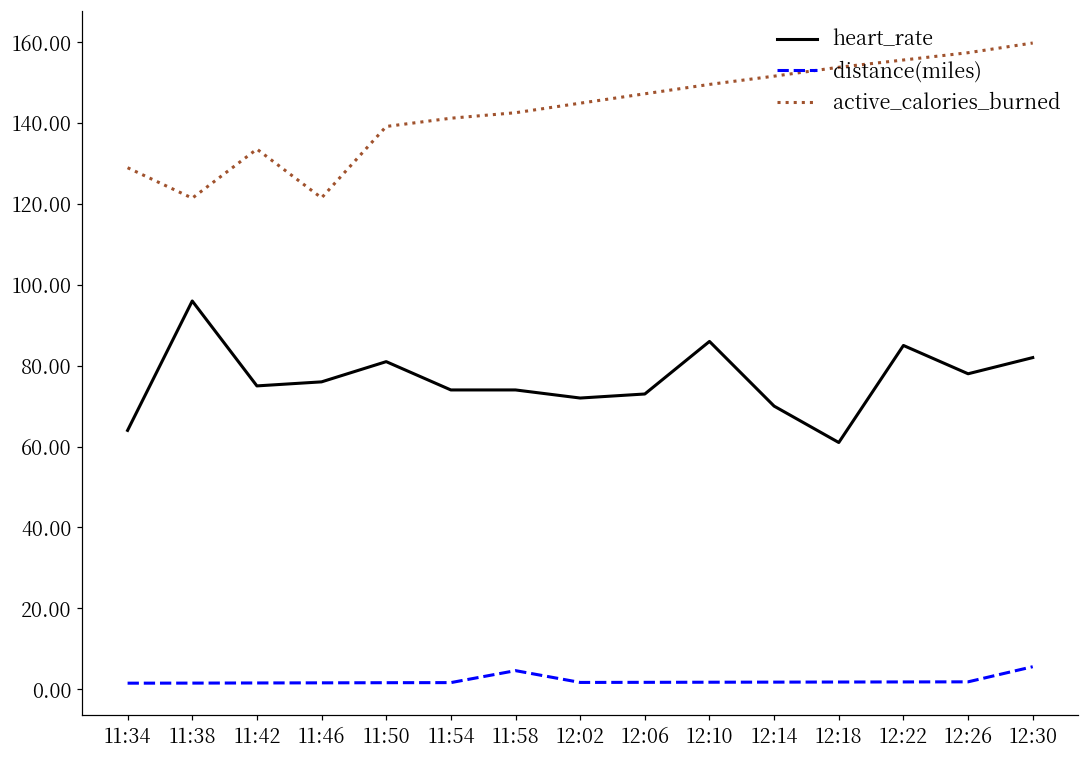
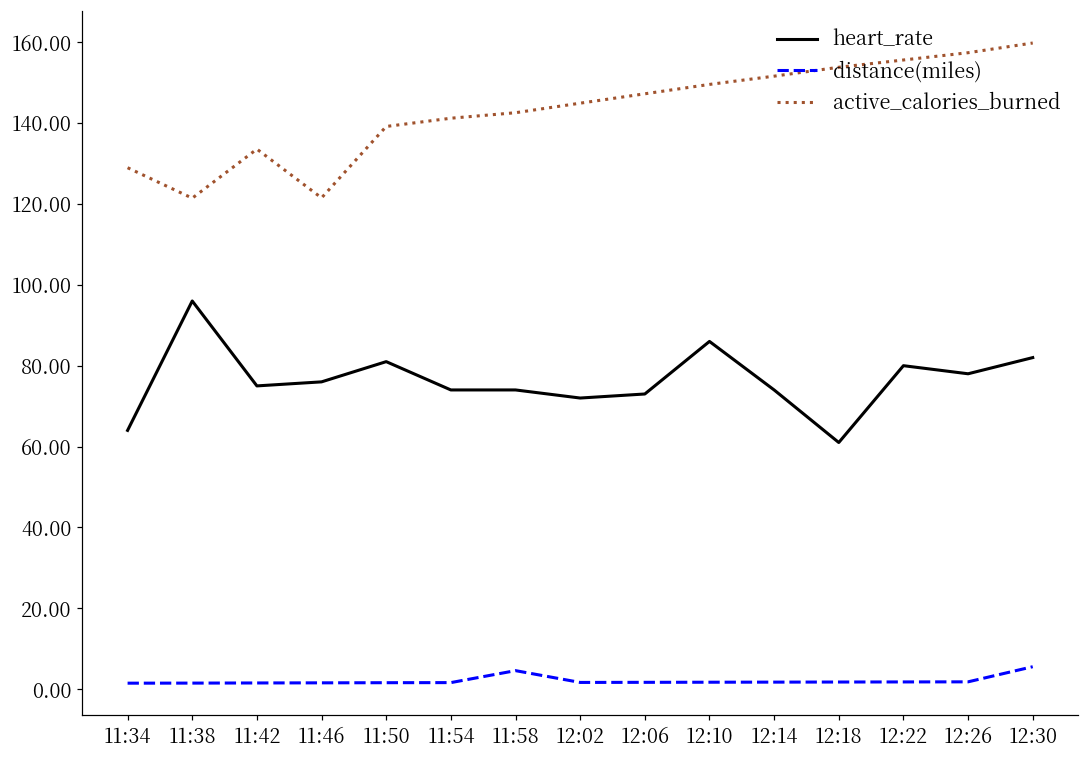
  {
    "heart_rate": {
      "11:34": 64,
      "11:38": 96,
      "11:42": 75,
      "11:46": 76,
      "11:50": 81,
      "11:54": 74,
      "11:58": 74,
      "12:02": 72,
      "12:06": 73,
      "12:10": 86,
-     "12:14": 70,
+     "12:14": 74,
      "12:18": 61,
-     "12:22": 85,
+     "12:22": 80,
      "12:26": 78,
      "12:30": 82
    },
    "distance(miles)": {
      "11:34": 1,
      "11:38": 2,
      "11:42": 2,
      "11:46": 2,
      "11:50": 2,
      "11:54": 2,
      "11:58": 5,
      "12:02": 2,
      "12:06": 2,
      "12:10": 2,
      "12:14": 2,
      "12:18": 2,
      "12:22": 2,
      "12:26": 2,
      "12:30": 6
    },
    "active_calories_burned": {
      "11:34": 129,
      "11:38": 121,
      "11:42": 134,
      "11:46": 122,
      "11:50": 139,
      "11:54": 141,
      "11:58": 143,
      "12:02": 145,
      "12:06": 147,
      "12:10": 150,
      "12:14": 152,
      "12:18": 154,
      "12:22": 156,
      "12:26": 157,
      "12:30": 160
    }
  }
